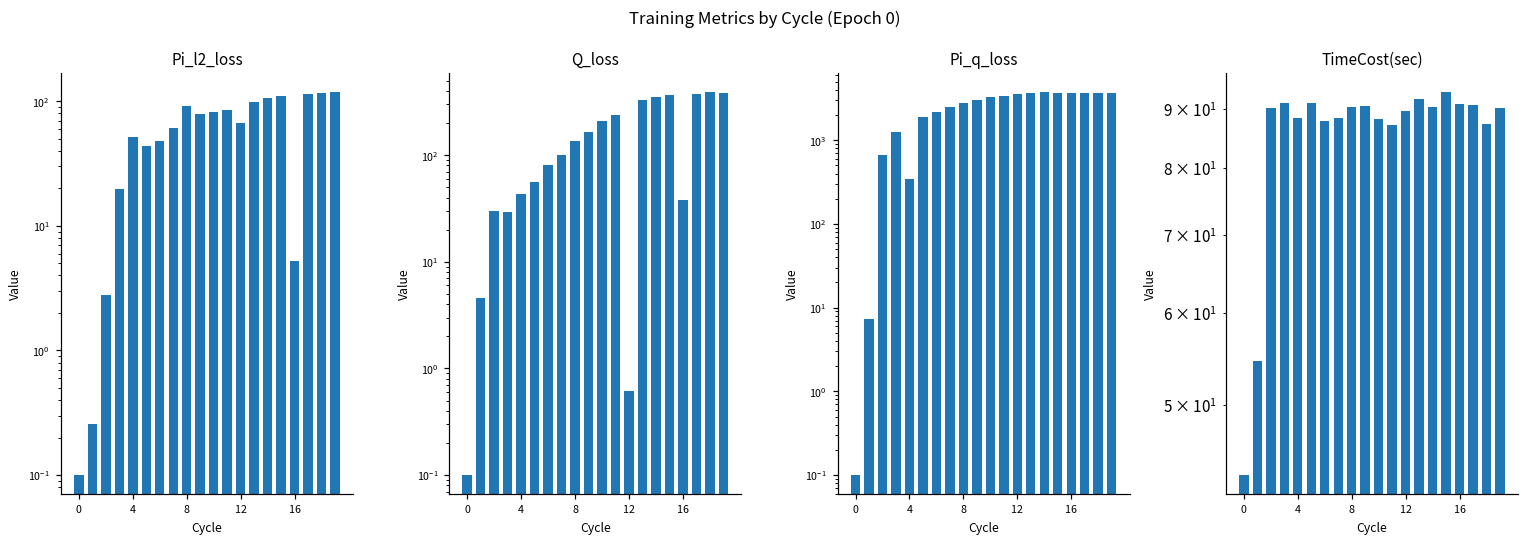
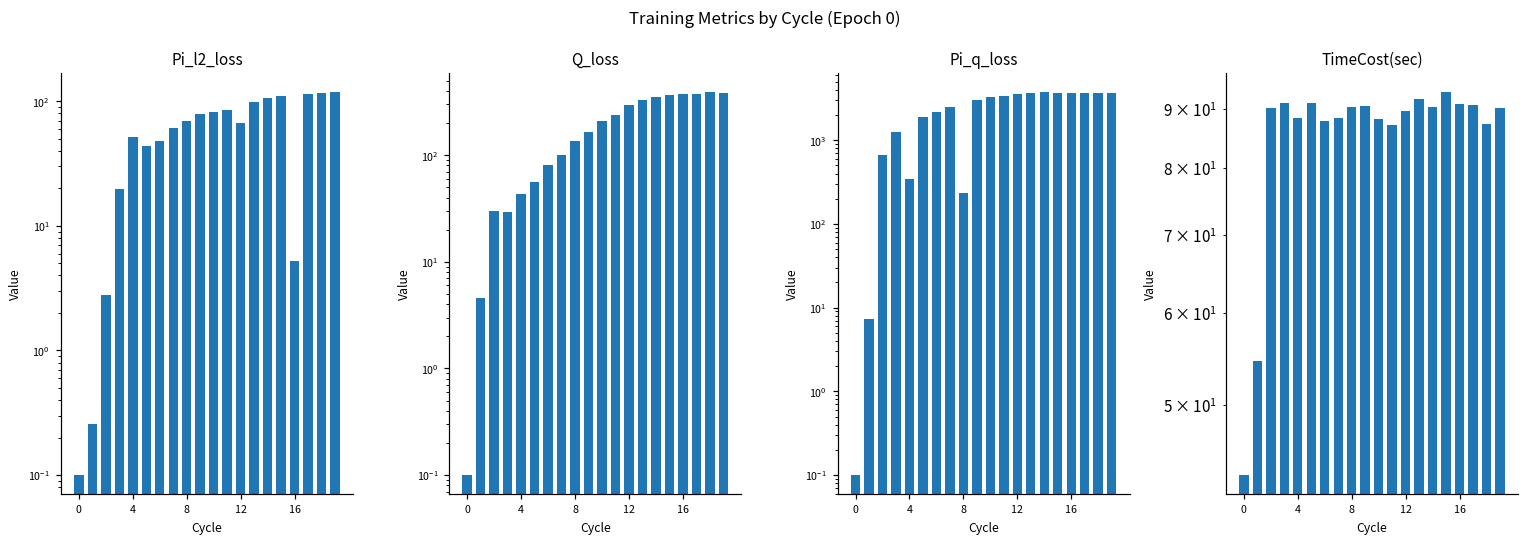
  {
    "Pi_l2_loss": {
      "0": 0.10,
      "4": 50,
-     "8": 90,
+     "8": 70,
      "12": 70,
      "16": 5
    },
    "Q_loss": {
      "0": 0.1,
      "4": 40,
      "8": 140,
-     "12": 0.6,
-     "16": 38
+     "12": 300,
+     "16": 380
    },
    "Pi_q_loss": {
      "0": 0.10,
      "4": 300,
-     "8": 2800,
+     "8": 240,
      "12": 4000,
      "16": 4000
    }
  }
